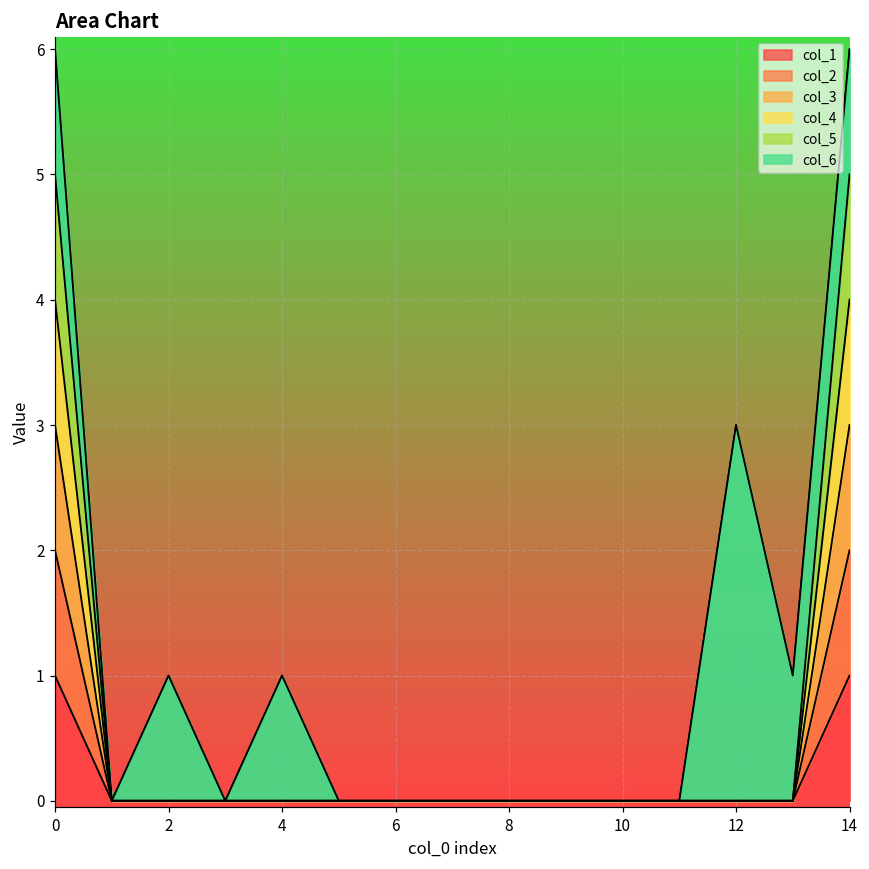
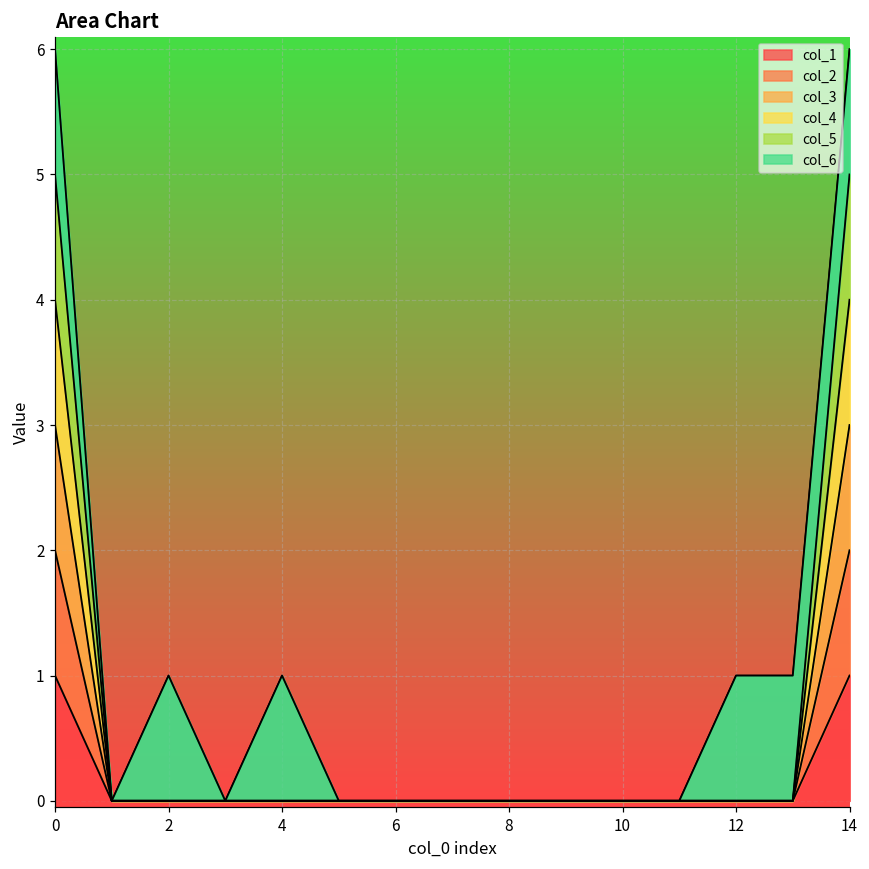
  {
    "col_5": {
      "0": 5,
      "14": 5
    },
    "col_6": {
      "0": 6,
      "2": 1,
      "4": 1,
-     "12": 3,
+     "12": 1,
      "14": 6
    }
  }
